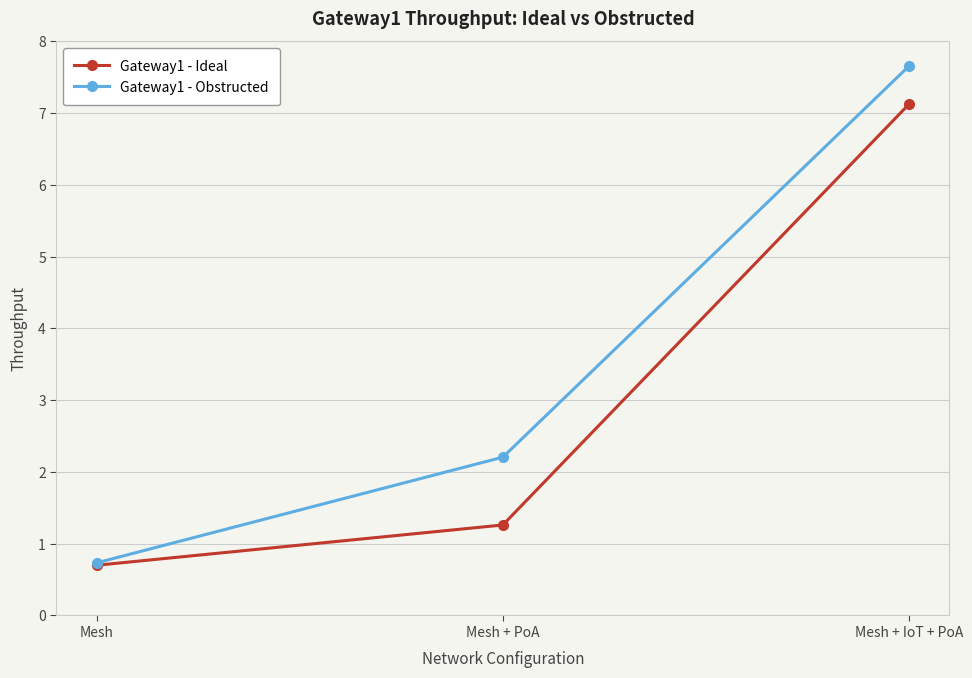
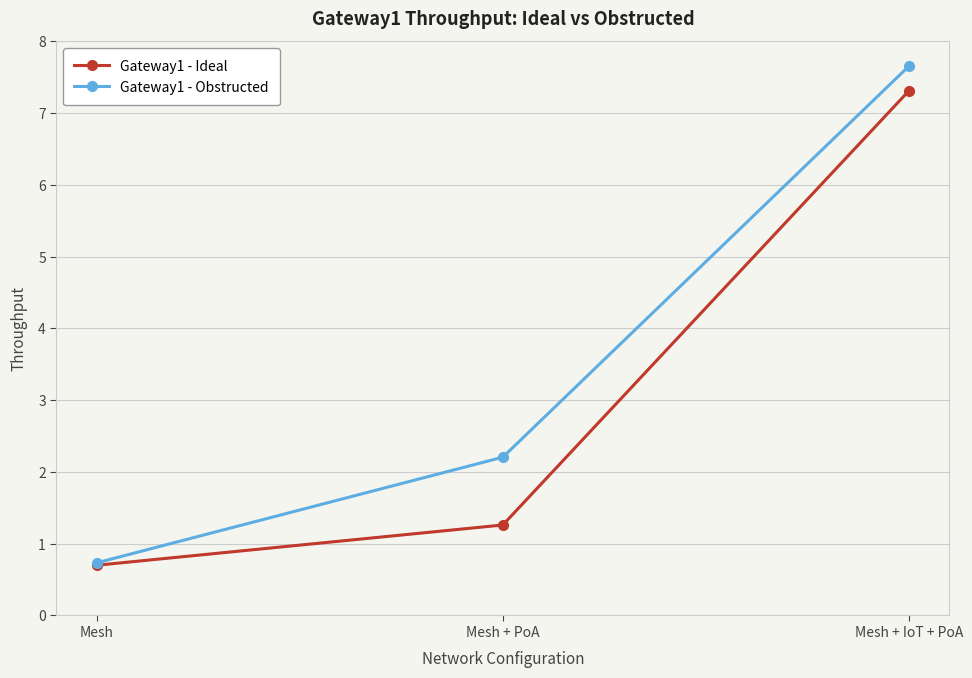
  {
    "Gateway1 - Ideal": {
      "Mesh + PoA": 1.3,
-     "Mesh + IoT + PoA": 7.1
+     "Mesh + IoT + PoA": 7.3
    },
    "Gateway1 - Obstructed": {
      "Mesh + PoA": 2.2,
      "Mesh + IoT + PoA": 7.7
    }
  }
